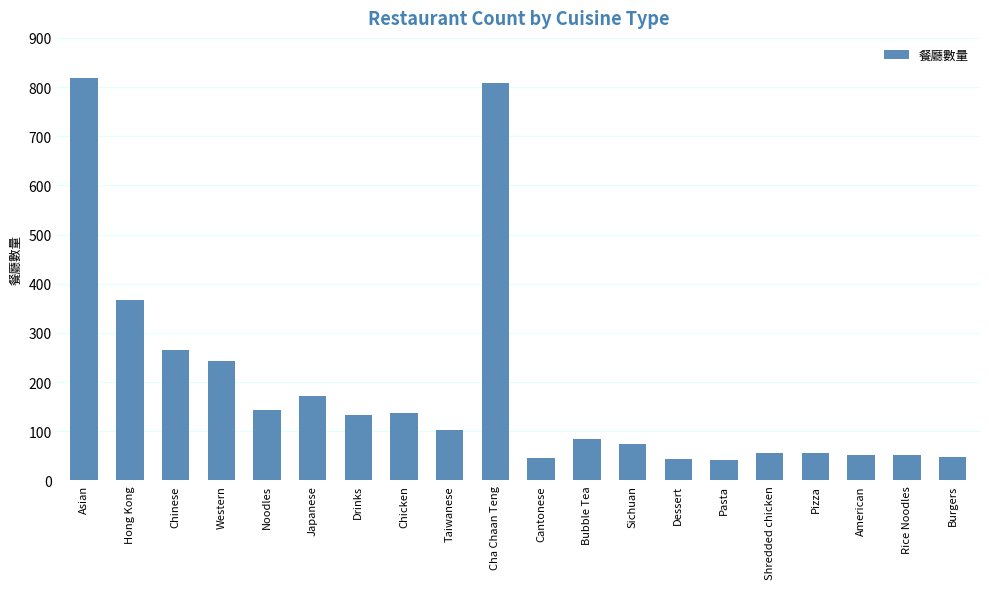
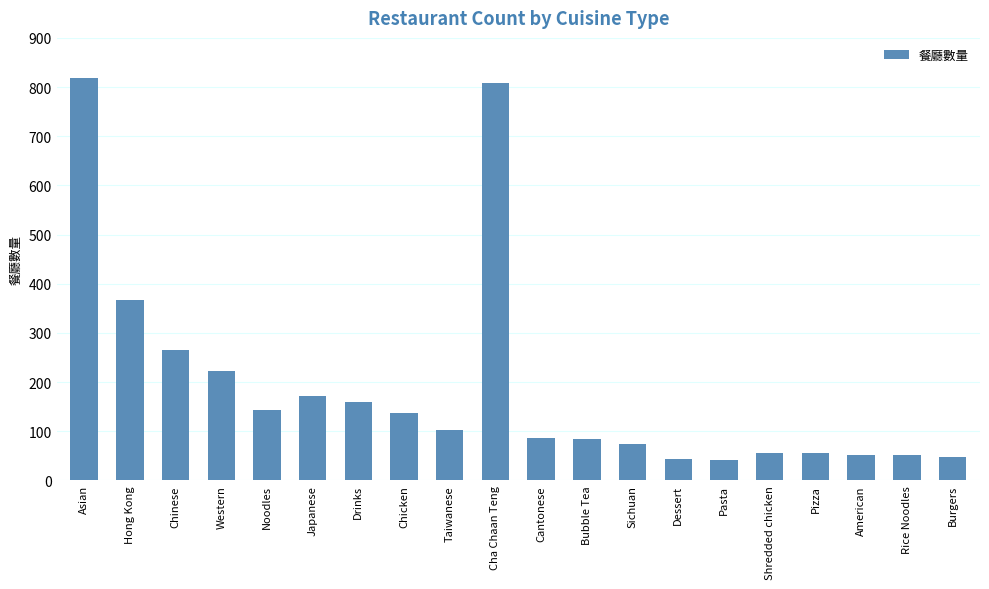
  {
    "Asian": 820,
    "Hong Kong": 370,
    "Chinese": 270,
-   "Western": 240,
+   "Western": 220,
    "Noodles": 140,
    "Japanese": 170,
-   "Drinks": 130,
+   "Drinks": 160,
    "Chicken": 140,
    "Taiwanese": 100,
    "Cha Chaan Teng": 810,
-   "Cantonese": 50,
+   "Cantonese": 90,
    "Bubble Tea": 80,
    "Sichuan": 70,
    "Dessert": 40,
    "Pasta": 40,
    "Shredded chicken": 60,
    "Pizza": 60,
    "American": 50,
    "Rice Noodles": 50,
    "Burgers": 50
  }
